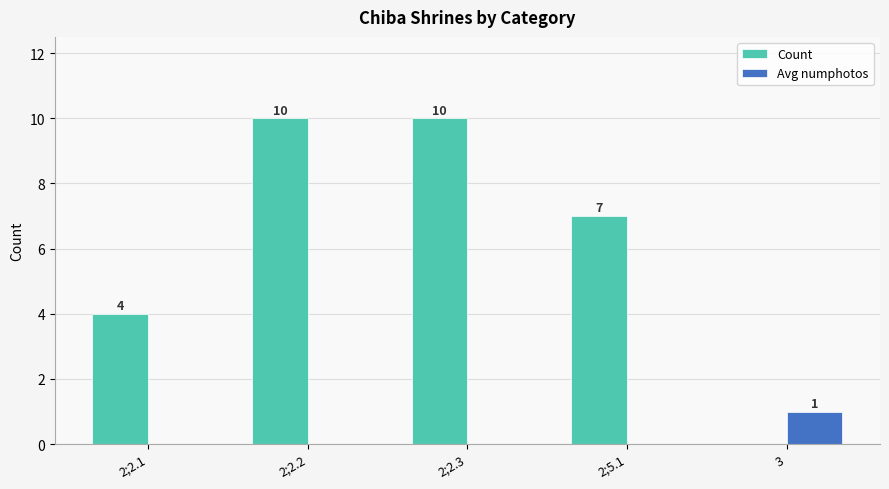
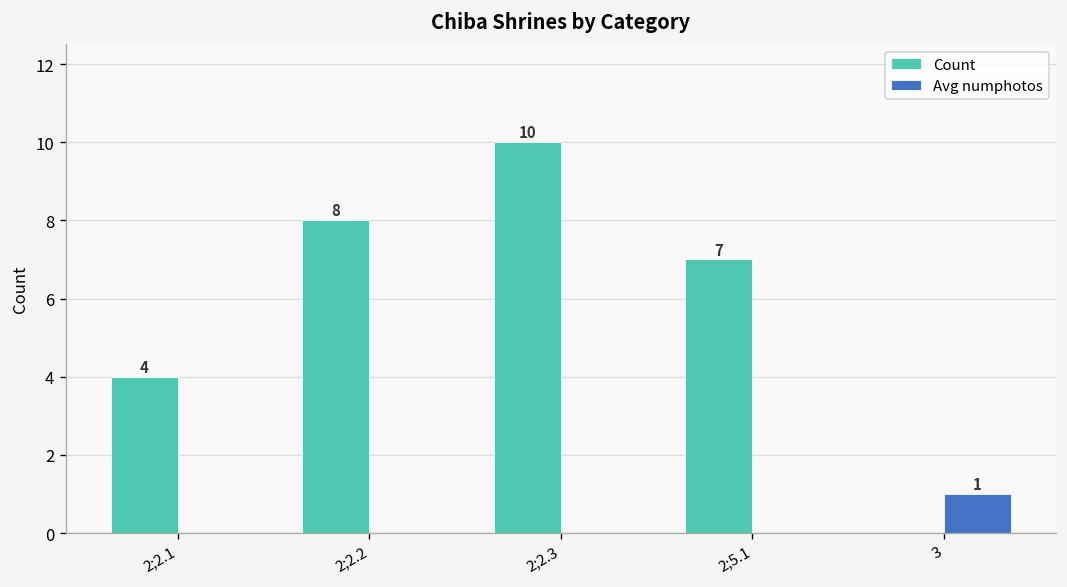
  {
    "Count": {
      "2;2.1": 4,
-     "2;2.2": 10,
+     "2;2.2": 8,
      "2;2.3": 10,
      "2;5.1": 7
    },
    "Avg numphotos": {
      "3": 1
    }
  }
